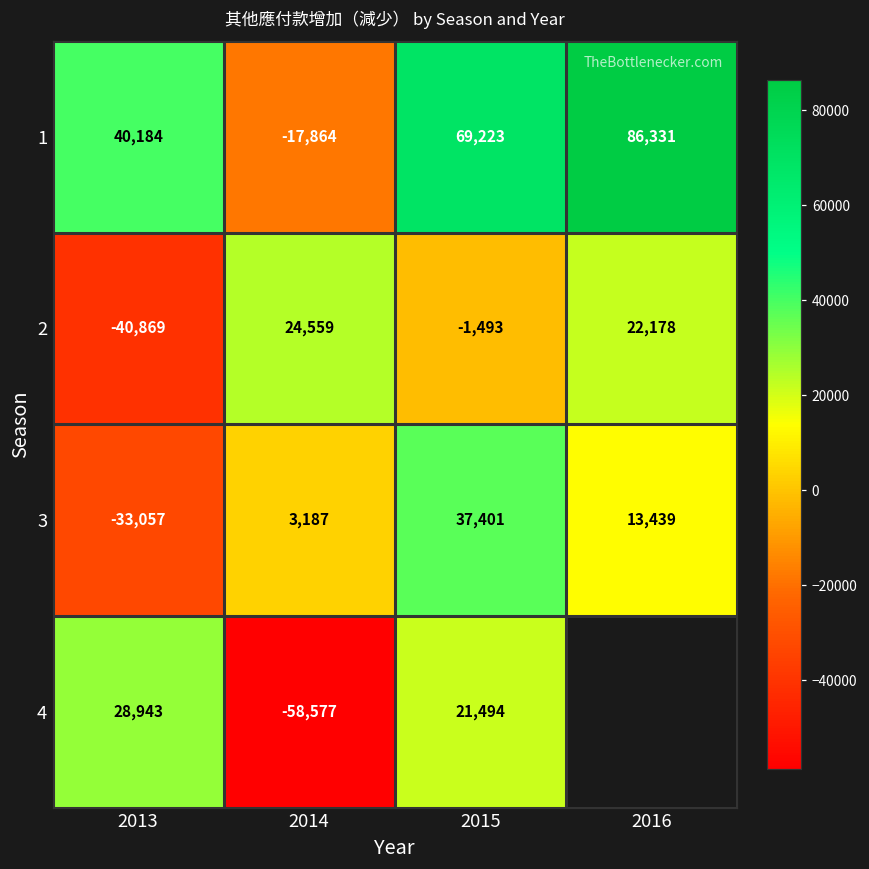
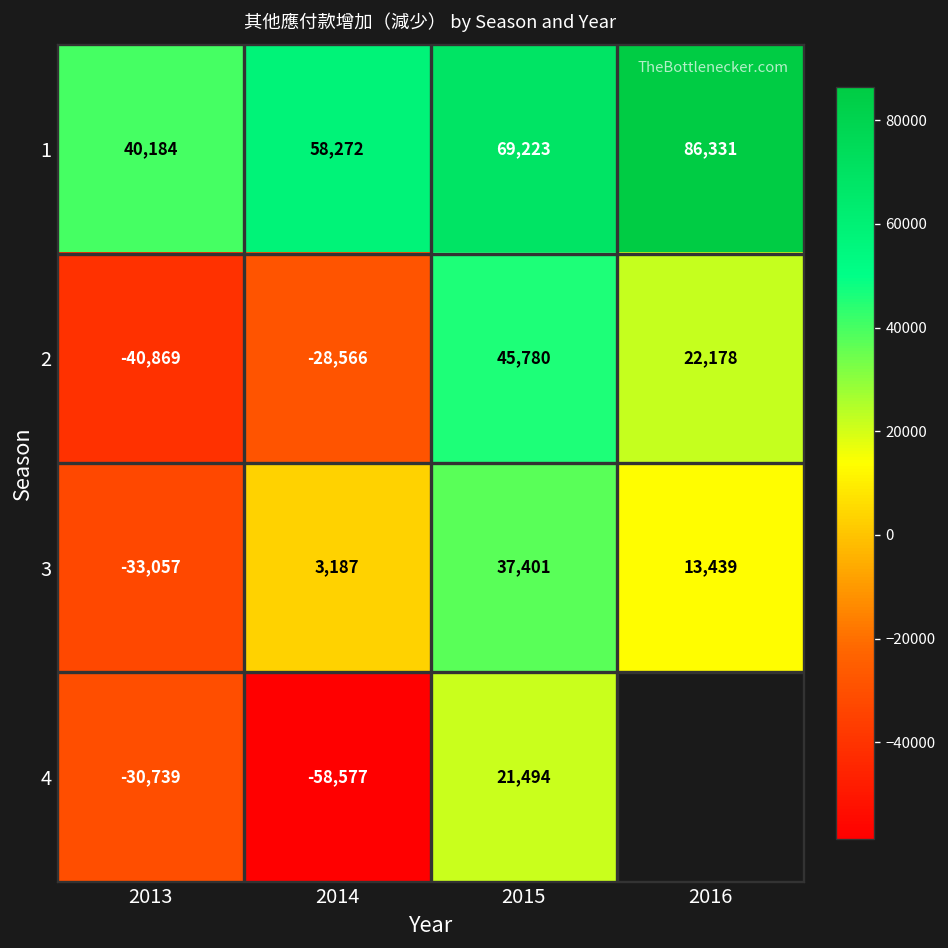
  {
    "1": {
      "2013": "40,184",
-     "2014": "-17,864",
+     "2014": "58,272",
      "2015": "69,223"
    },
    "2": {
      "2013": "-40,869",
-     "2014": "24,559",
-     "2015": "-1,493",
+     "2014": "-28,566",
+     "2015": "45,780",
      "2016": "22,178"
    },
    "3": {
      "2013": "-33,057",
      "2014": "3,187",
      "2015": "37,401",
      "2016": "13,439"
    },
    "4": {
-     "2013": "28,943",
+     "2013": "-30,739",
      "2014": "-58,577",
      "2015": "21,494"
    }
  }
